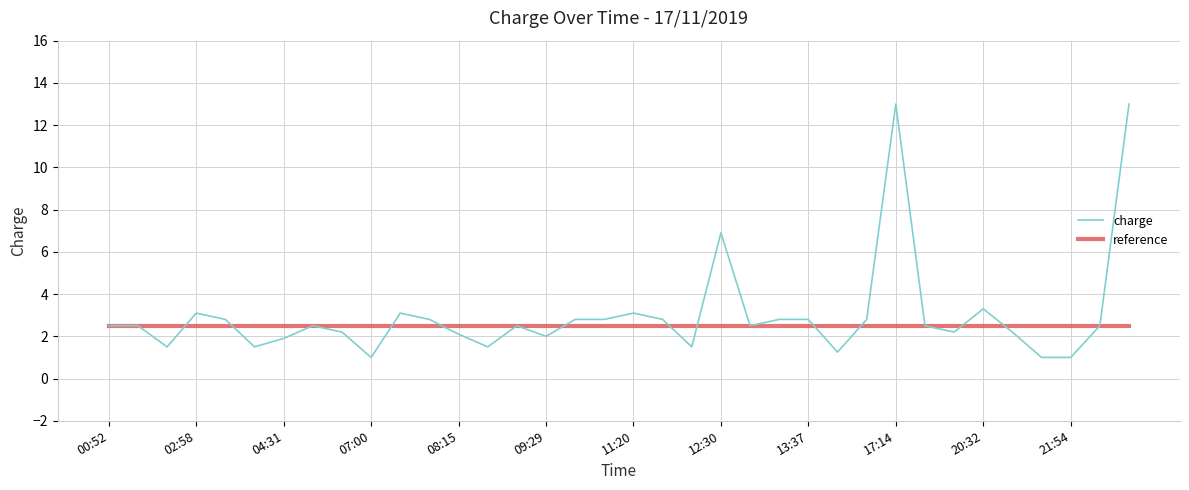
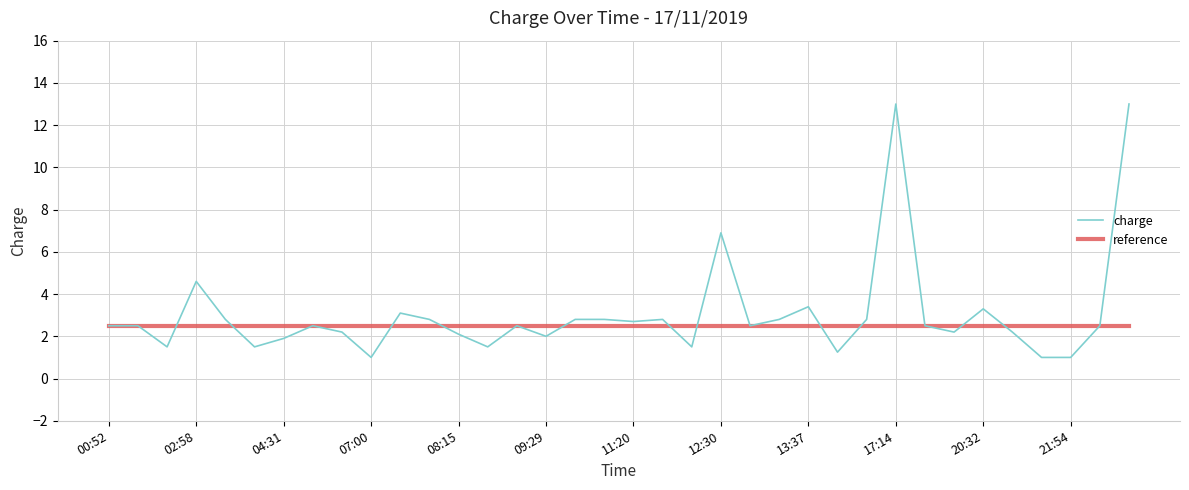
  {
    "charge": {
-     "02:58": 3.1,
+     "02:58": 4.6,
      "04:31": 1.9,
      "07:00": 1.0,
      "08:15": 2.1,
      "09:29": 2.0,
-     "11:20": 3.1,
+     "11:20": 2.7,
      "12:30": 6.9,
-     "13:37": 2.8,
+     "13:37": 3.4,
      "17:14": 13.0,
      "20:32": 3.3,
      "21:54": 1.0
    },
    "reference": {
      "02:58": 2.5,
      "04:31": 2.5,
      "07:00": 2.5,
      "08:15": 2.5,
      "09:29": 2.5,
      "11:20": 2.5,
      "12:30": 2.5,
      "13:37": 2.5,
      "17:14": 2.5,
      "20:32": 2.5,
      "21:54": 2.5
    }
  }
